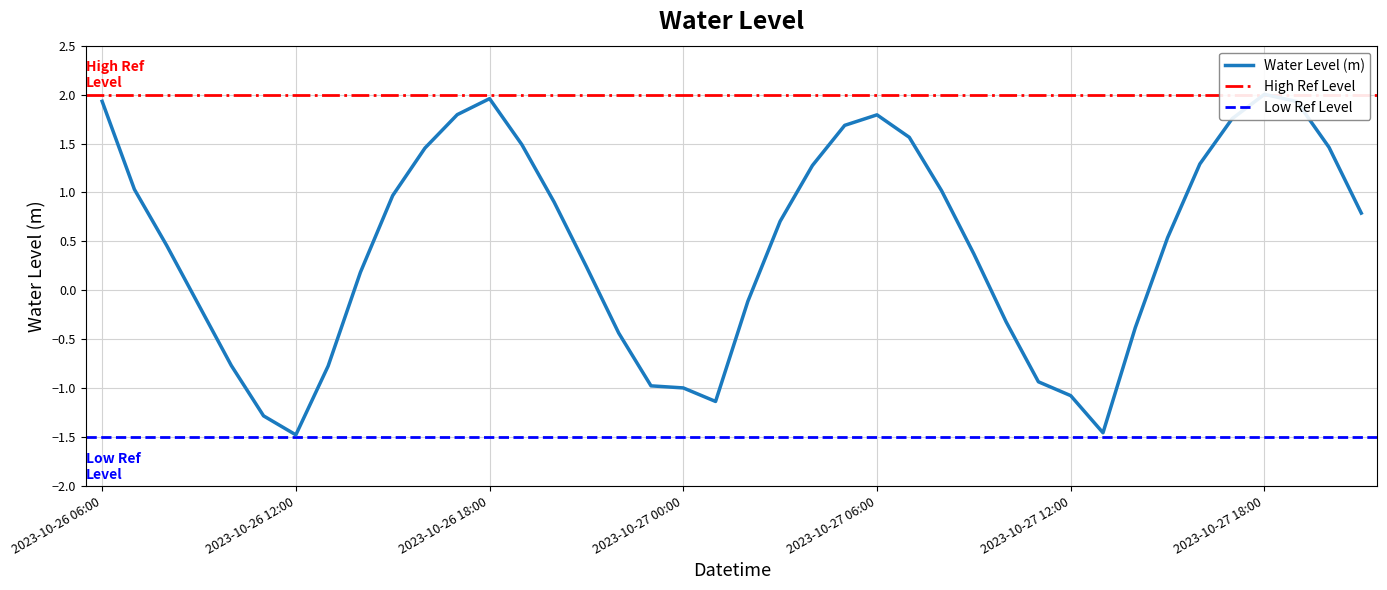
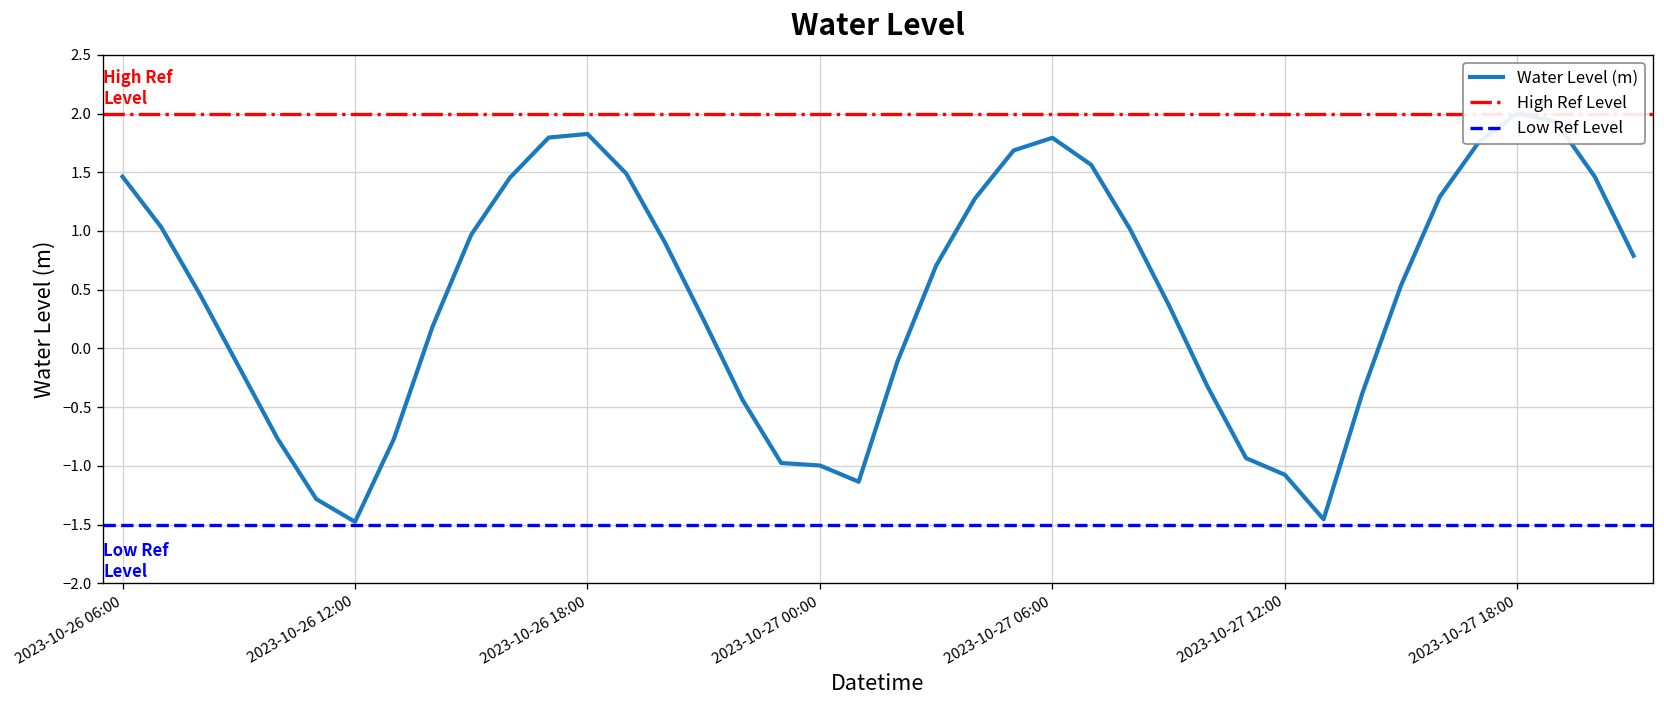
  {
-   "2023-10-26 06:00": 1.9,
+   "2023-10-26 06:00": 1.5,
    "2023-10-26 12:00": -1.5,
-   "2023-10-26 18:00": 2.0,
+   "2023-10-26 18:00": 1.8,
    "2023-10-27 00:00": -1.0,
    "2023-10-27 06:00": 1.8,
    "2023-10-27 12:00": -1.1
  }
